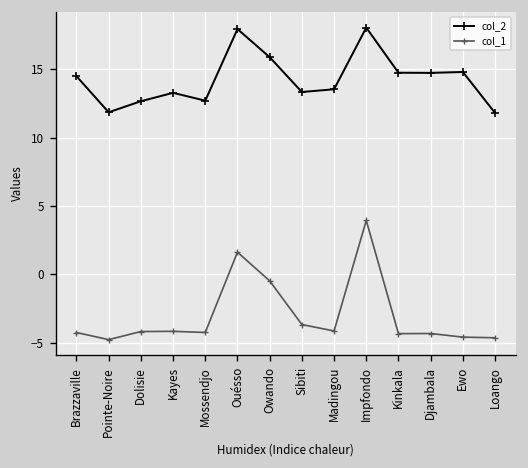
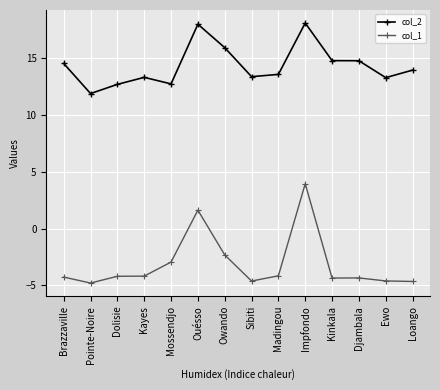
  {
    "col_2": {
      "Brazzaville": 14.5,
      "Pointe-Noire": 11.9,
      "Dolisie": 12.7,
      "Kayes": 13.3,
      "Mossendjo": 12.7,
      "Ouésso": 18.0,
      "Owando": 15.9,
      "Sibiti": 13.4,
      "Madingou": 13.6,
      "Impfondo": 18.1,
      "Kinkala": 14.8,
      "Djambala": 14.8,
-     "Ewo": 14.8,
-     "Loango": 11.8
+     "Ewo": 13.3,
+     "Loango": 13.9
    },
    "col_1": {
      "Brazzaville": -4.3,
      "Pointe-Noire": -4.8,
      "Dolisie": -4.2,
      "Kayes": -4.2,
-     "Mossendjo": -4.3,
+     "Mossendjo": -2.9,
      "Ouésso": 1.6,
-     "Owando": -0.5,
-     "Sibiti": -3.7,
+     "Owando": -2.3,
+     "Sibiti": -4.6,
      "Madingou": -4.2,
      "Impfondo": 3.9,
      "Kinkala": -4.4,
      "Djambala": -4.3,
      "Ewo": -4.6,
      "Loango": -4.7
    }
  }
